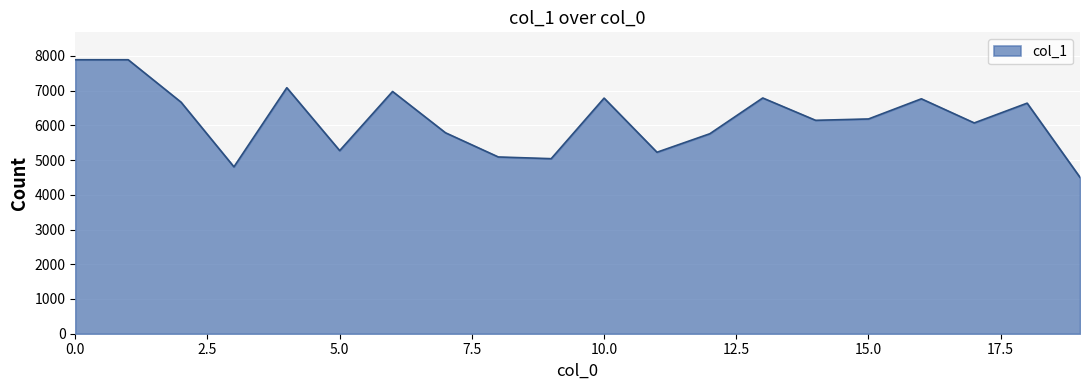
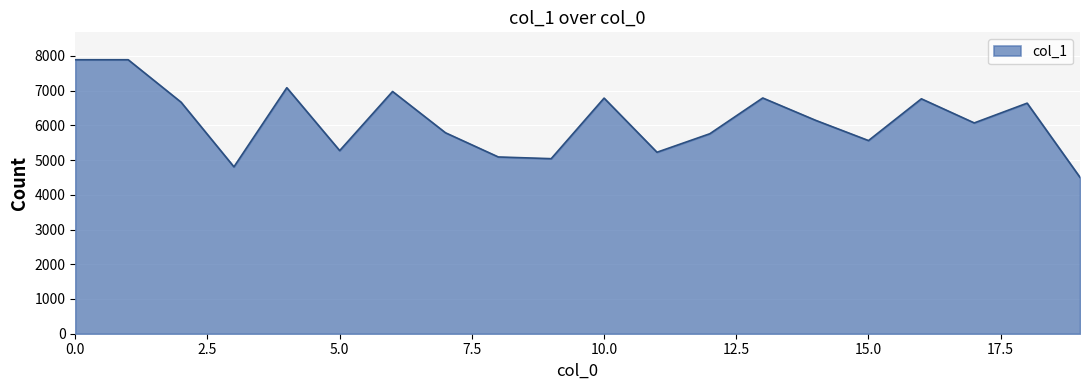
  {
    "0.0": 7900,
    "5.0": 5300,
    "10.0": 6800,
-   "15.0": 6200
+   "15.0": 5600
  }
